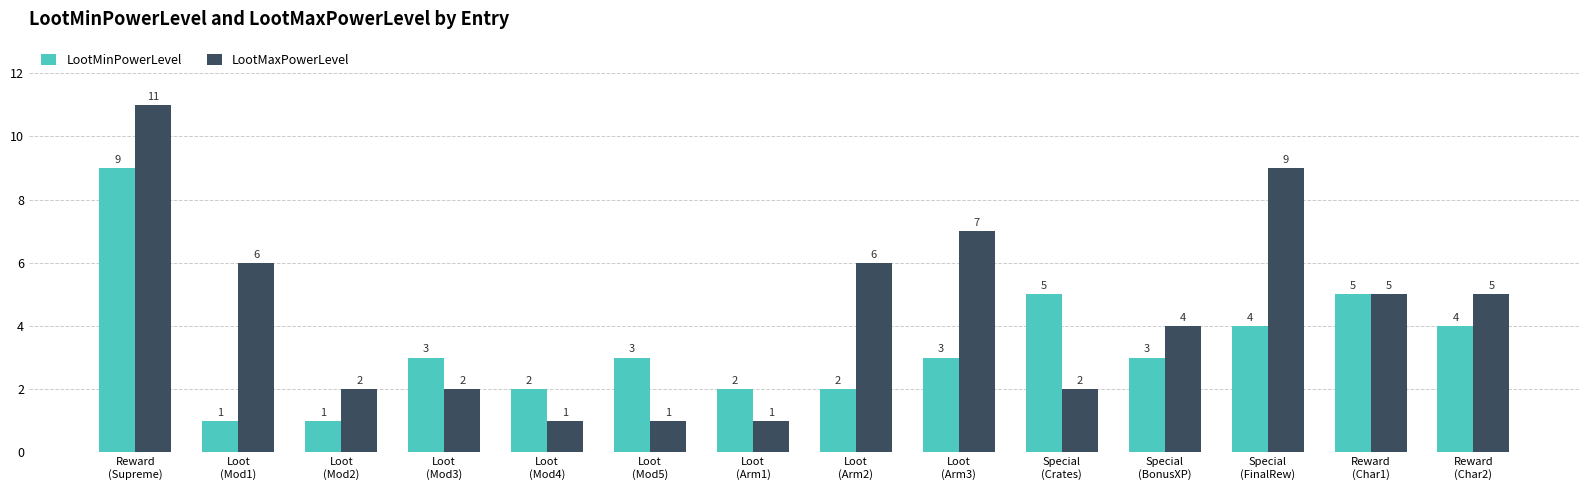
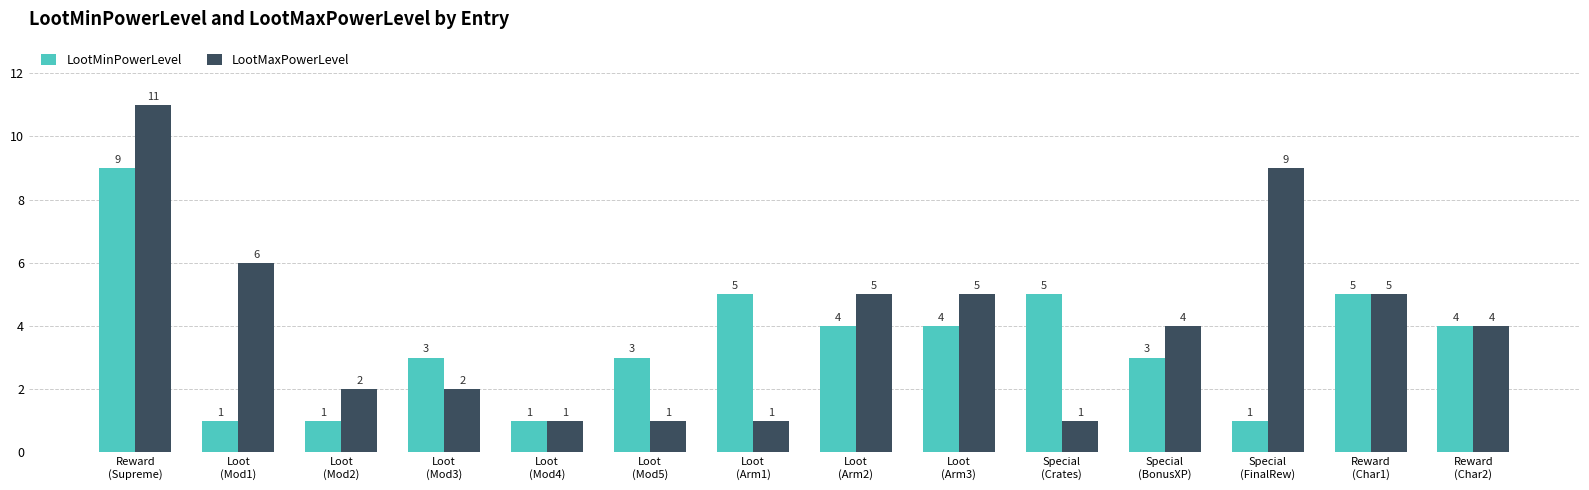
  {
    "LootMinPowerLevel": {
      "Reward (Supreme)": 9,
      "Loot (Mod1)": 1,
      "Loot (Mod2)": 1,
      "Loot (Mod3)": 3,
-     "Loot (Mod4)": 2,
+     "Loot (Mod4)": 1,
      "Loot (Mod5)": 3,
-     "Loot (Arm1)": 2,
-     "Loot (Arm2)": 2,
-     "Loot (Arm3)": 3,
+     "Loot (Arm1)": 5,
+     "Loot (Arm2)": 4,
+     "Loot (Arm3)": 4,
      "Special (Crates)": 5,
      "Special (BonusXP)": 3,
-     "Special (FinalRew)": 4,
+     "Special (FinalRew)": 1,
      "Reward (Char1)": 5,
      "Reward (Char2)": 4
    },
    "LootMaxPowerLevel": {
      "Reward (Supreme)": 11,
      "Loot (Mod1)": 6,
      "Loot (Mod2)": 2,
      "Loot (Mod3)": 2,
      "Loot (Mod4)": 1,
      "Loot (Mod5)": 1,
      "Loot (Arm1)": 1,
-     "Loot (Arm2)": 6,
-     "Loot (Arm3)": 7,
-     "Special (Crates)": 2,
+     "Loot (Arm2)": 5,
+     "Loot (Arm3)": 5,
+     "Special (Crates)": 1,
      "Special (BonusXP)": 4,
      "Special (FinalRew)": 9,
      "Reward (Char1)": 5,
-     "Reward (Char2)": 5
+     "Reward (Char2)": 4
    }
  }
